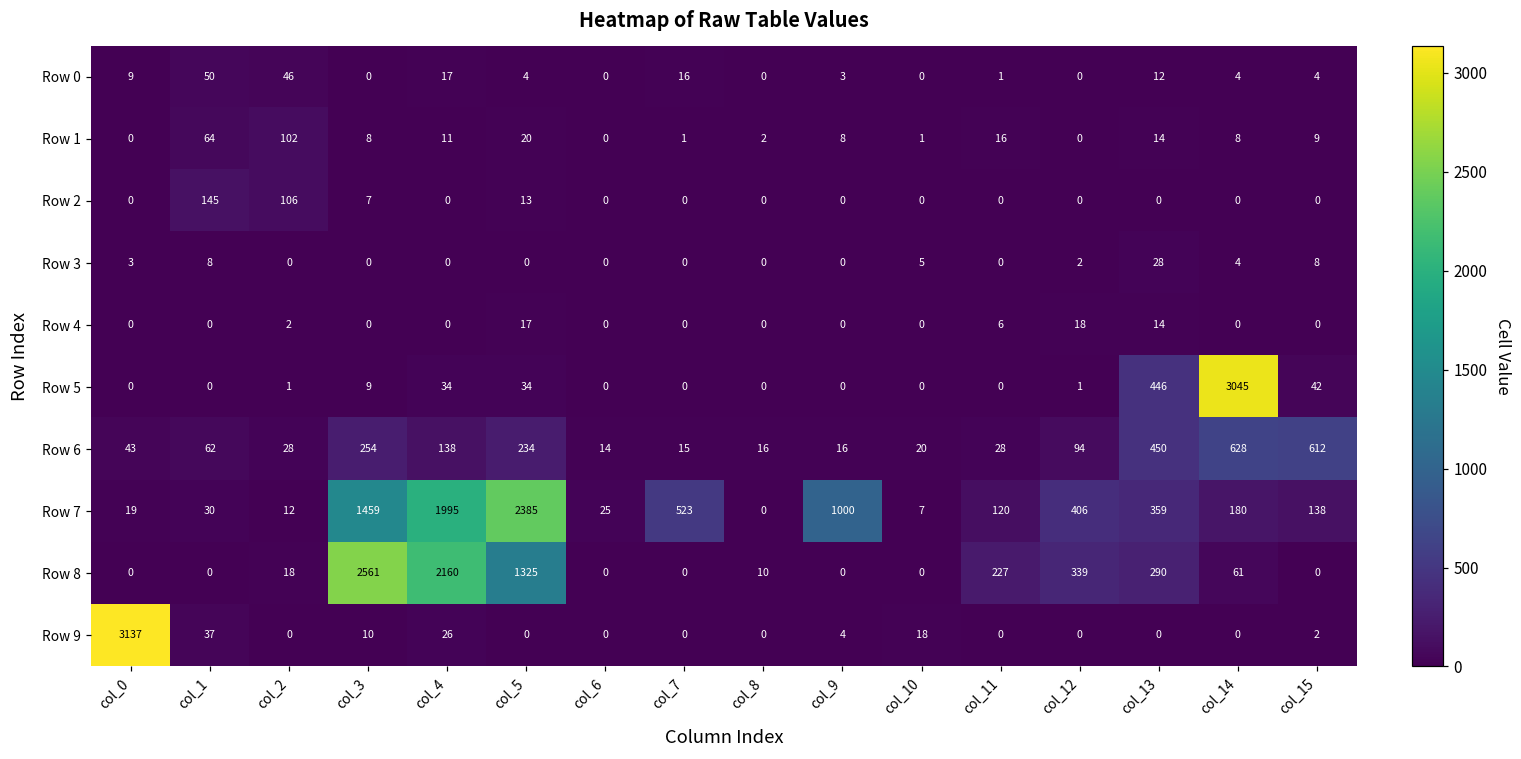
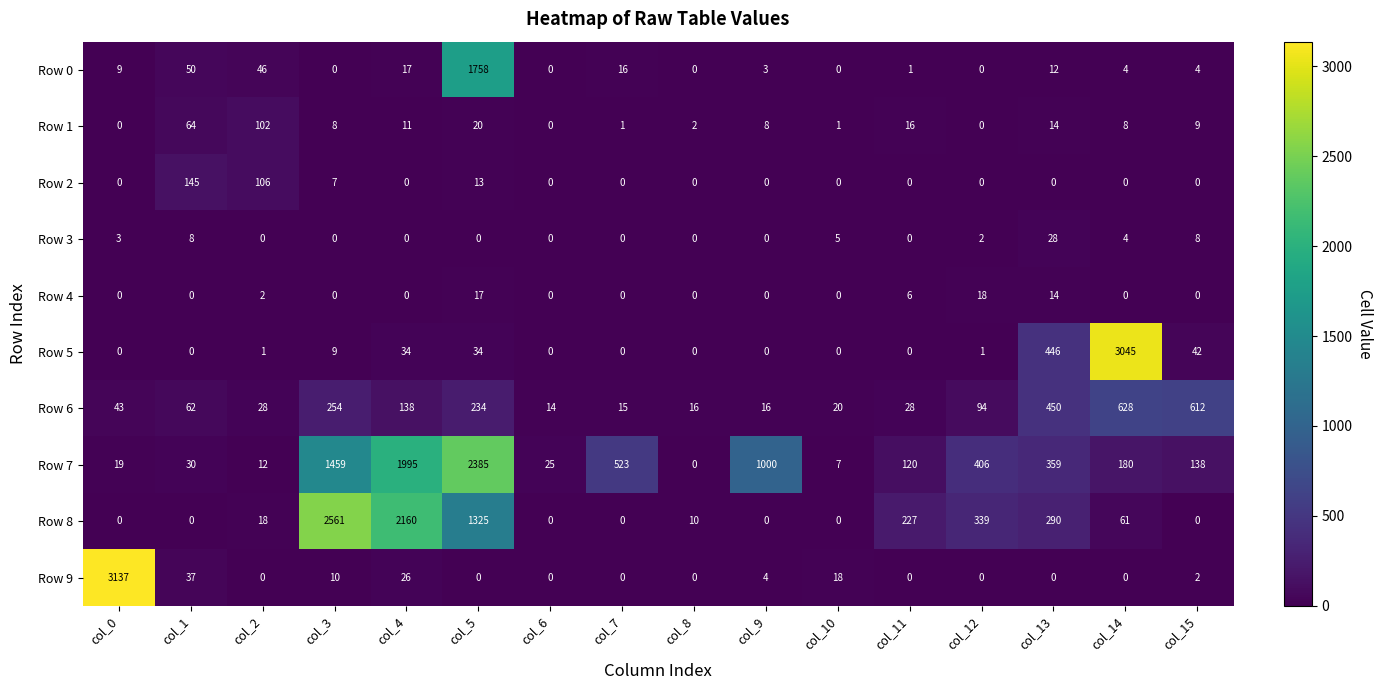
  {
    "Row 0": {
      "col_0": 9,
      "col_1": 50,
      "col_2": 46,
      "col_3": 0,
      "col_4": 17,
-     "col_5": 4,
+     "col_5": 1758,
      "col_6": 0,
      "col_7": 16,
      "col_8": 0,
      "col_9": 3,
      "col_10": 0,
      "col_11": 1,
      "col_12": 0,
      "col_13": 12,
      "col_14": 4,
      "col_15": 4
    },
    "Row 1": {
      "col_0": 0,
      "col_1": 64,
      "col_2": 102,
      "col_3": 8,
      "col_4": 11,
      "col_5": 20,
      "col_6": 0,
      "col_7": 1,
      "col_8": 2,
      "col_9": 8,
      "col_10": 1,
      "col_11": 16,
      "col_12": 0,
      "col_13": 14,
      "col_14": 8,
      "col_15": 9
    },
    "Row 2": {
      "col_0": 0,
      "col_1": 145,
      "col_2": 106,
      "col_3": 7,
      "col_4": 0,
      "col_5": 13,
      "col_6": 0,
      "col_7": 0,
      "col_8": 0,
      "col_9": 0,
      "col_10": 0,
      "col_11": 0,
      "col_12": 0,
      "col_13": 0,
      "col_14": 0,
      "col_15": 0
    },
    "Row 3": {
      "col_0": 3,
      "col_1": 8,
      "col_2": 0,
      "col_3": 0,
      "col_4": 0,
      "col_5": 0,
      "col_6": 0,
      "col_7": 0,
      "col_8": 0,
      "col_9": 0,
      "col_10": 5,
      "col_11": 0,
      "col_12": 2,
      "col_13": 28,
      "col_14": 4,
      "col_15": 8
    },
    "Row 4": {
      "col_0": 0,
      "col_1": 0,
      "col_2": 2,
      "col_3": 0,
      "col_4": 0,
      "col_5": 17,
      "col_6": 0,
      "col_7": 0,
      "col_8": 0,
      "col_9": 0,
      "col_10": 0,
      "col_11": 6,
      "col_12": 18,
      "col_13": 14,
      "col_14": 0,
      "col_15": 0
    },
    "Row 5": {
      "col_0": 0,
      "col_1": 0,
      "col_2": 1,
      "col_3": 9,
      "col_4": 34,
      "col_5": 34,
      "col_6": 0,
      "col_7": 0,
      "col_8": 0,
      "col_9": 0,
      "col_10": 0,
      "col_11": 0,
      "col_12": 1,
      "col_13": 446,
      "col_14": 3045,
      "col_15": 42
    },
    "Row 6": {
      "col_0": 43,
      "col_1": 62,
      "col_2": 28,
      "col_3": 254,
      "col_4": 138,
      "col_5": 234,
      "col_6": 14,
      "col_7": 15,
      "col_8": 16,
      "col_9": 16,
      "col_10": 20,
      "col_11": 28,
      "col_12": 94,
      "col_13": 450,
      "col_14": 628,
      "col_15": 612
    },
    "Row 7": {
      "col_0": 19,
      "col_1": 30,
      "col_2": 12,
      "col_3": 1459,
      "col_4": 1995,
      "col_5": 2385,
      "col_6": 25,
      "col_7": 523,
      "col_8": 0,
      "col_9": 1000,
      "col_10": 7,
      "col_11": 120,
      "col_12": 406,
      "col_13": 359,
      "col_14": 180,
      "col_15": 138
    },
    "Row 8": {
      "col_0": 0,
      "col_1": 0,
      "col_2": 18,
      "col_3": 2561,
      "col_4": 2160,
      "col_5": 1325,
      "col_6": 0,
      "col_7": 0,
      "col_8": 10,
      "col_9": 0,
      "col_10": 0,
      "col_11": 227,
      "col_12": 339,
      "col_13": 290,
      "col_14": 61,
      "col_15": 0
    },
    "Row 9": {
      "col_0": 3137,
      "col_1": 37,
      "col_2": 0,
      "col_3": 10,
      "col_4": 26,
      "col_5": 0,
      "col_6": 0,
      "col_7": 0,
      "col_8": 0,
      "col_9": 4,
      "col_10": 18,
      "col_11": 0,
      "col_12": 0,
      "col_13": 0,
      "col_14": 0,
      "col_15": 2
    }
  }
